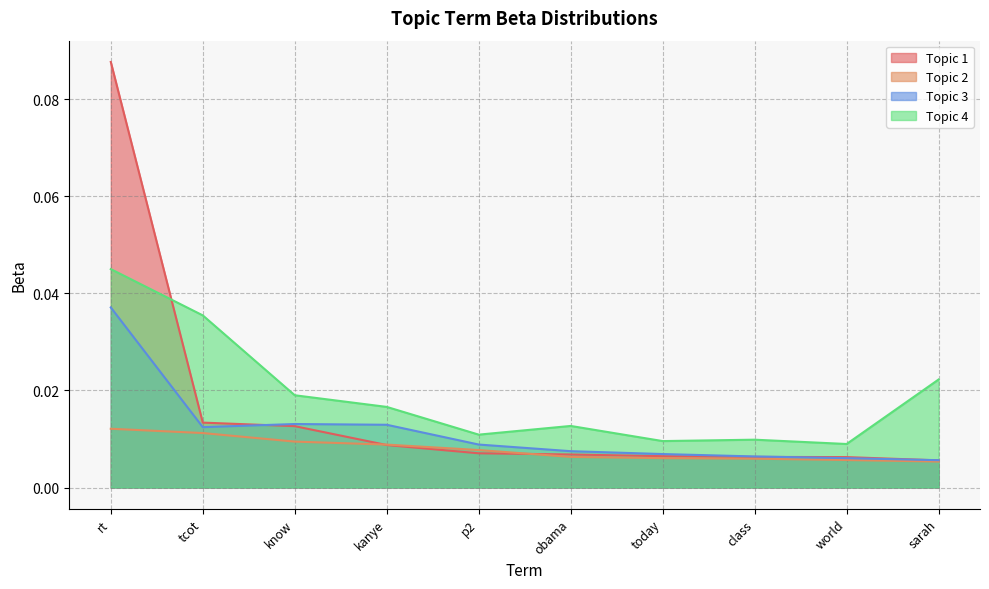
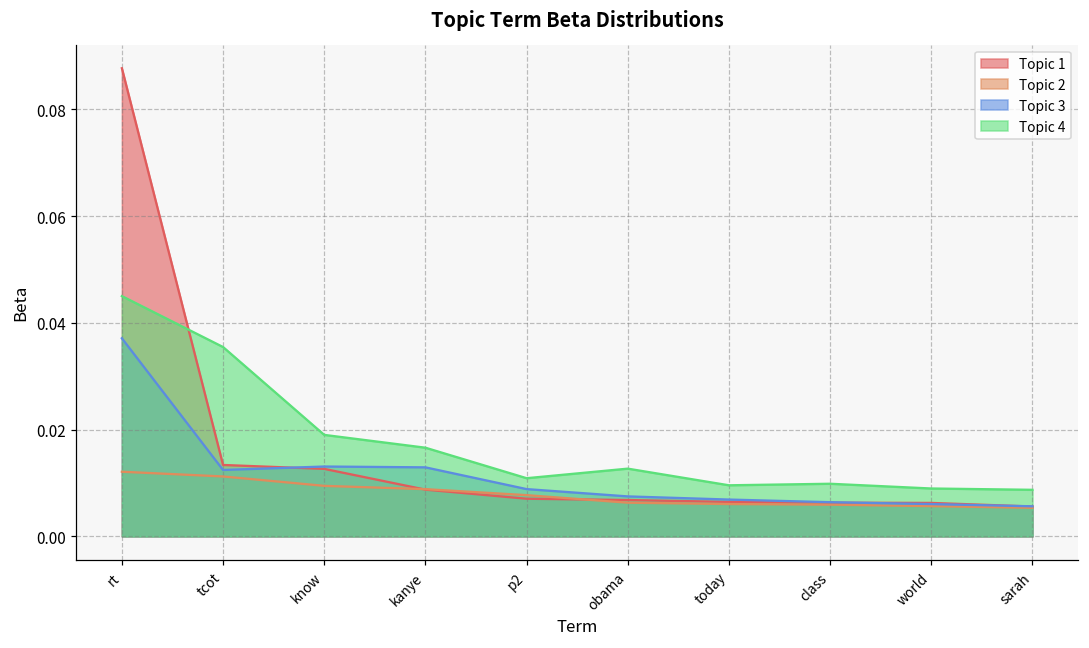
  {
    "Topic 3": {
      "rt": 0.037,
      "tcot": 0.012,
      "kanye": 0.013,
      "p2": 0.009,
      "obama": 0.007
    },
    "Topic 4": {
      "rt": 0.045,
      "tcot": 0.035,
      "know": 0.019,
      "kanye": 0.017,
      "p2": 0.011,
      "obama": 0.013,
      "today": 0.010,
      "class": 0.010,
      "world": 0.009,
-     "sarah": 0.022
+     "sarah": 0.009
    }
  }
